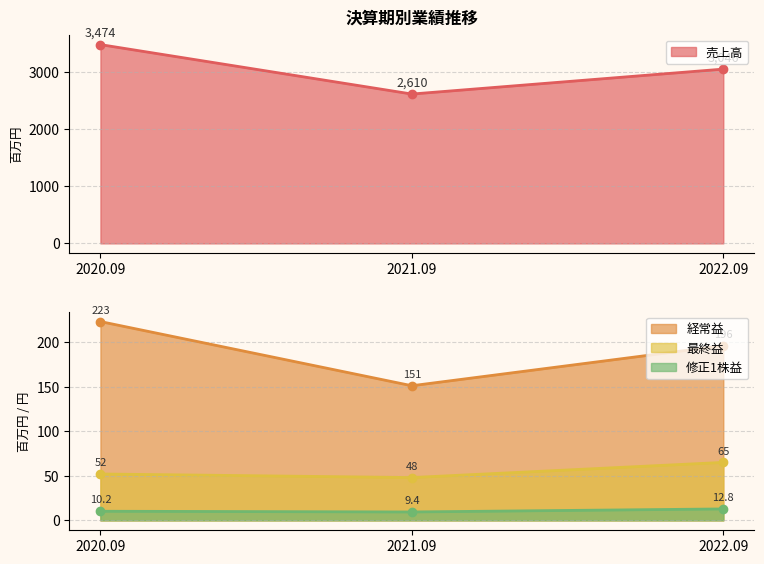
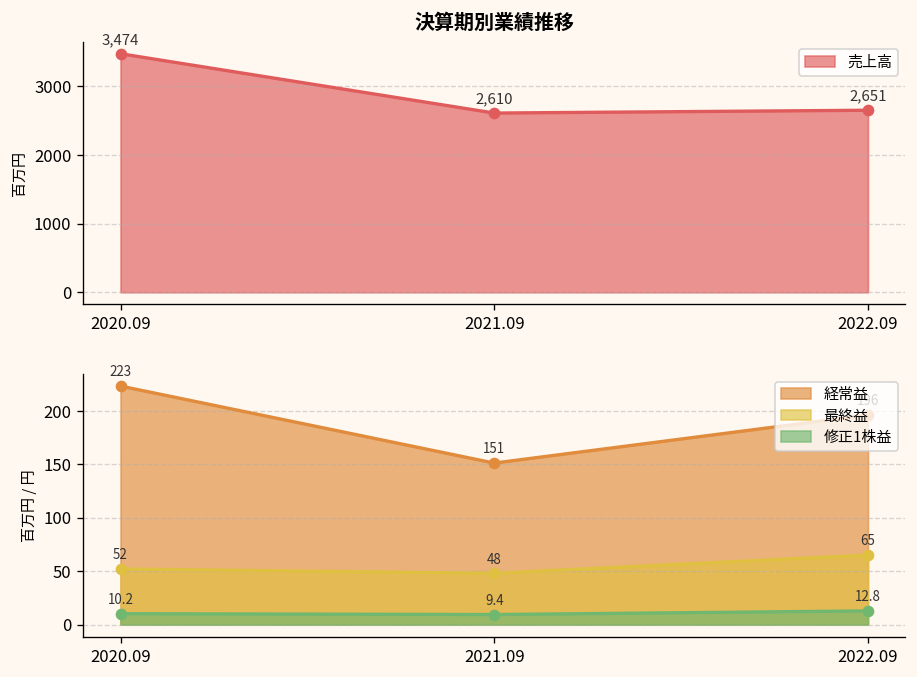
  {
    "決算期別業績推移": {
-     "2022.09": 3000
+     "2022.09": 2700
    }
  }
